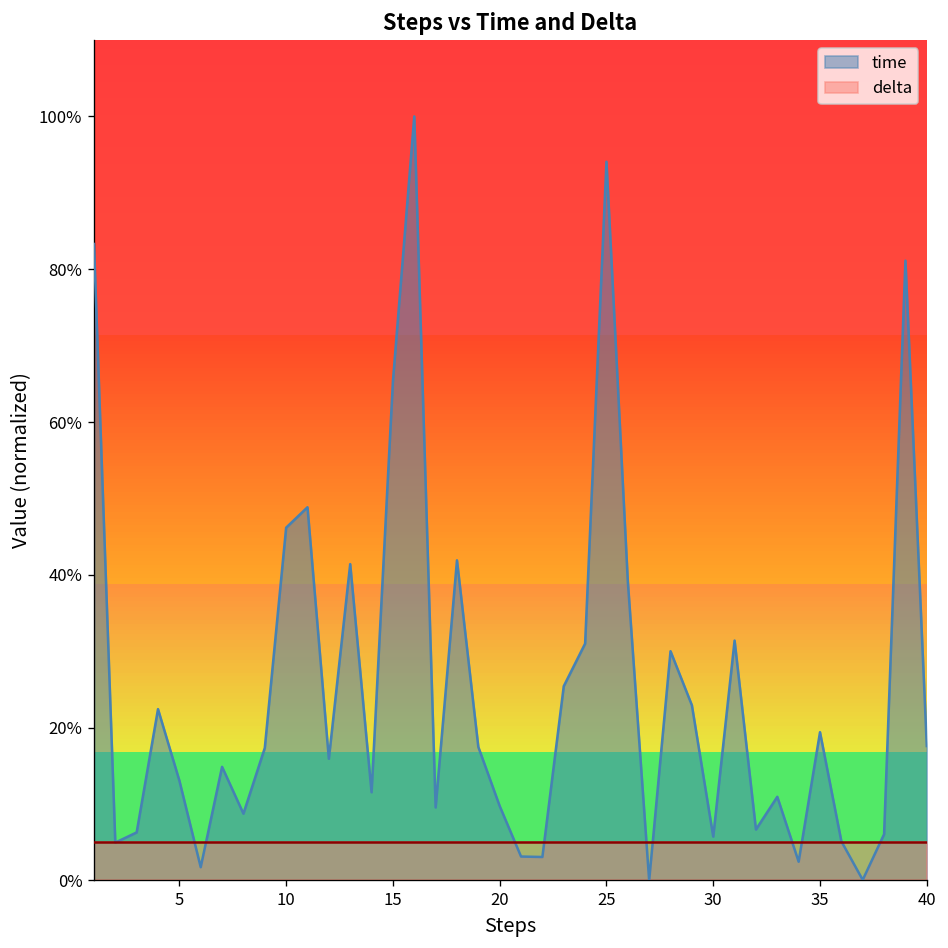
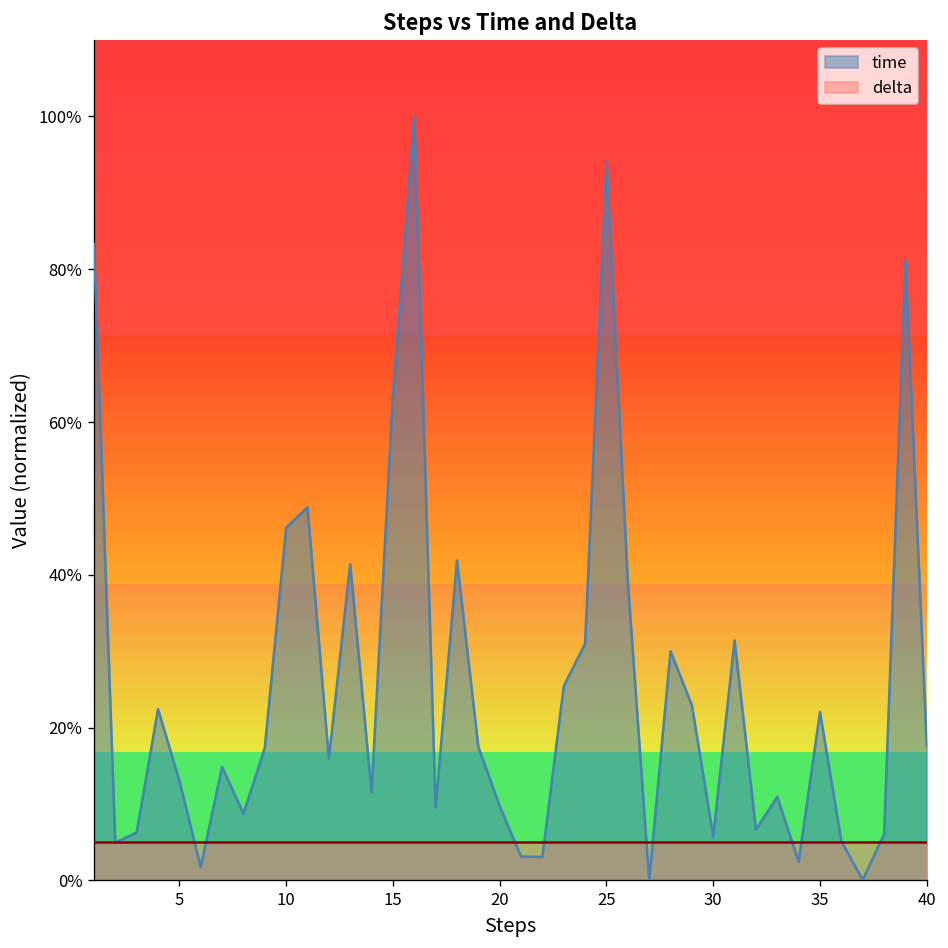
  {
    "time": {
      "5": "13%",
      "10": "46%",
-     "15": "65%",
+     "15": "64%",
      "20": "10%",
      "25": "94%",
      "30": "6%",
-     "35": "19%",
+     "35": "22%",
      "40": "18%"
    },
    "delta": {
      "5": "5%",
      "10": "5%",
      "15": "5%",
      "20": "5%",
      "25": "5%",
      "30": "5%",
      "35": "5%",
      "40": "5%"
    }
  }
